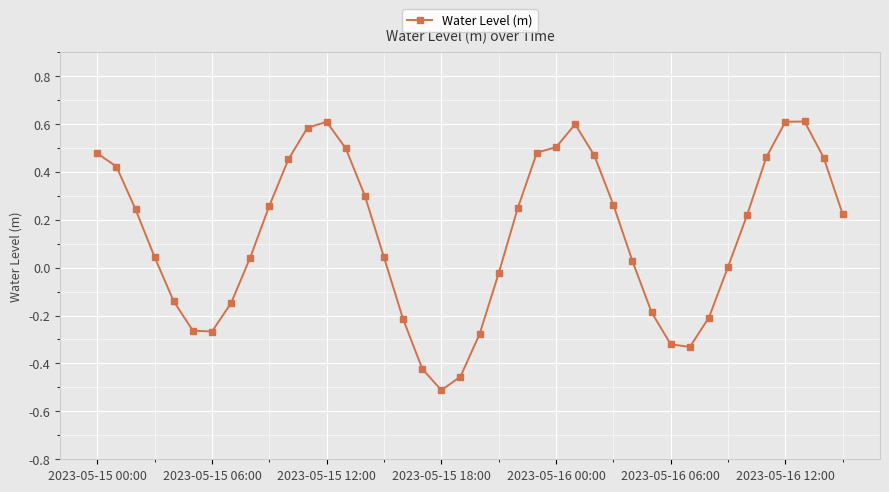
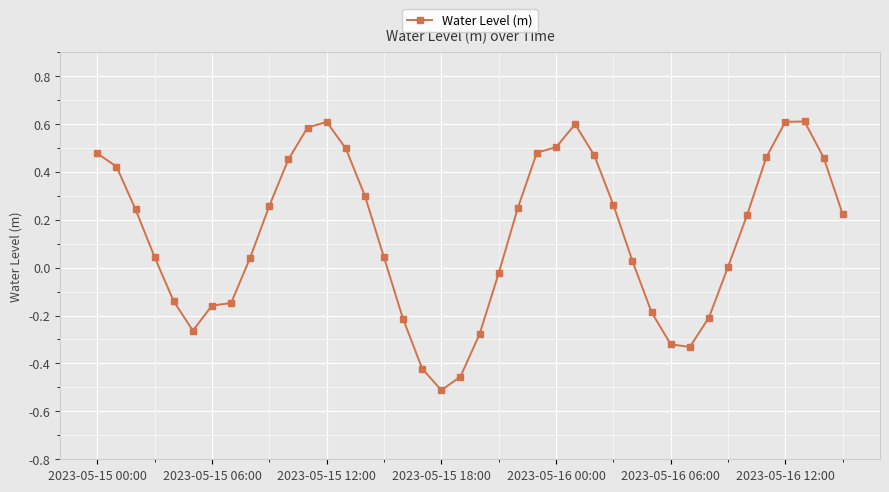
  {
    "2023-05-15 00:00": 0.48,
-   "2023-05-15 06:00": -0.27,
+   "2023-05-15 06:00": -0.16,
    "2023-05-15 12:00": 0.61,
    "2023-05-15 18:00": -0.51,
    "2023-05-16 00:00": 0.50,
    "2023-05-16 06:00": -0.32,
    "2023-05-16 12:00": 0.61
  }
